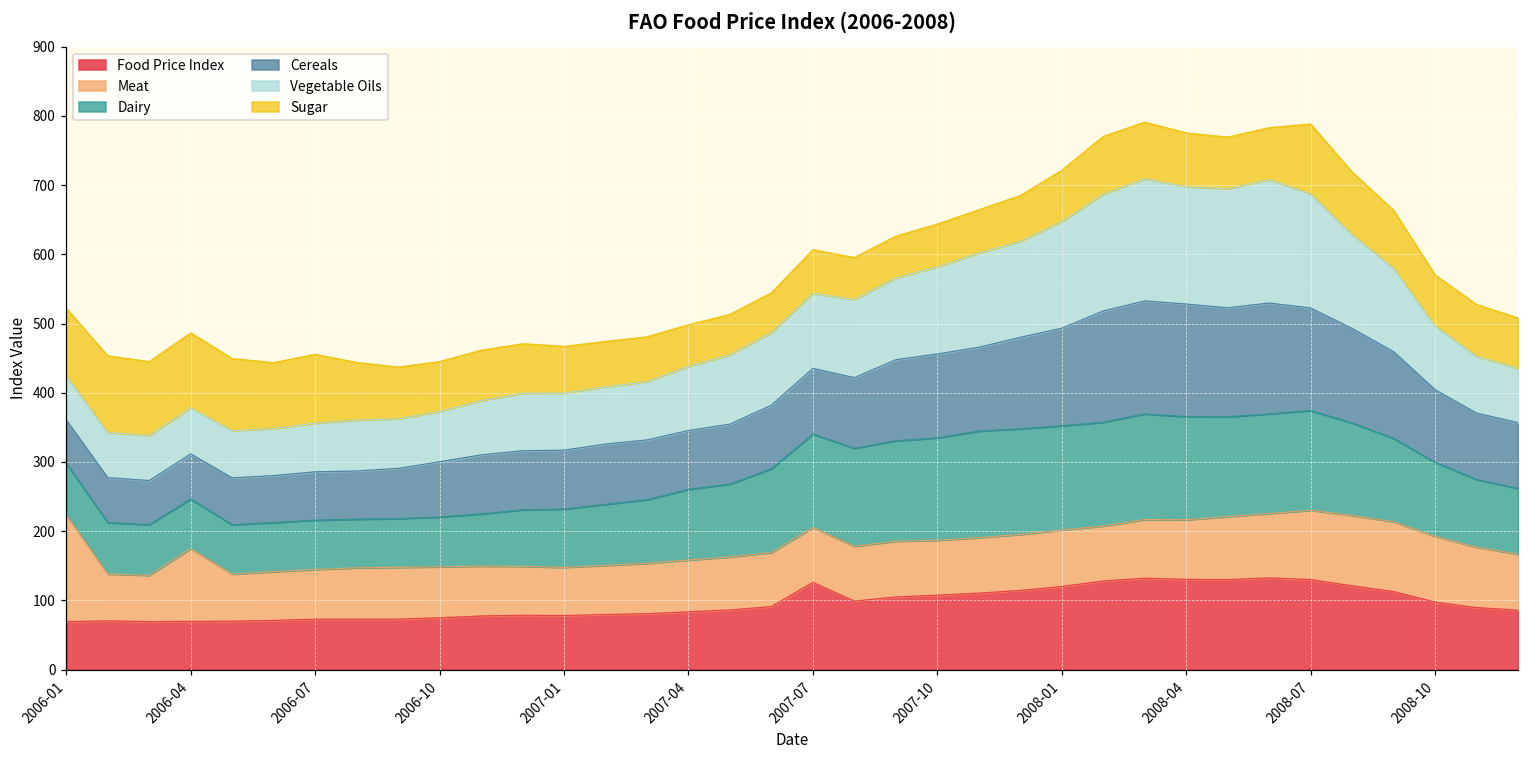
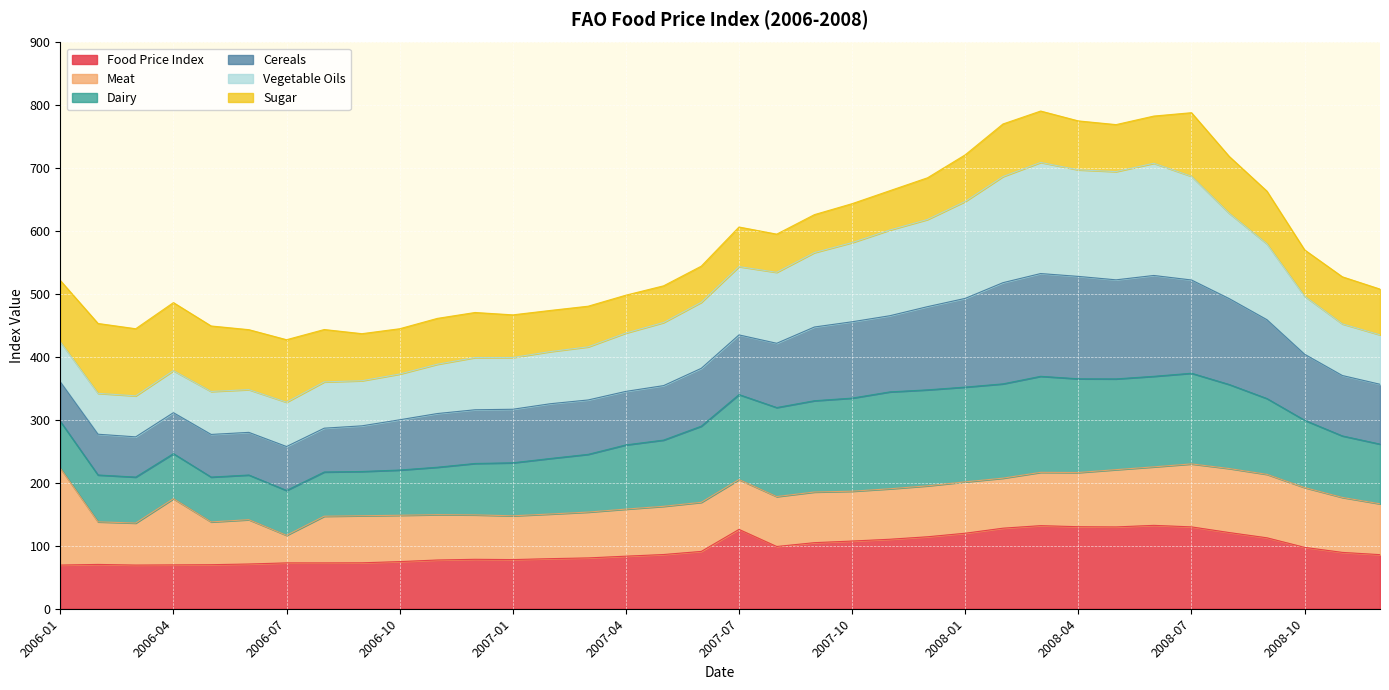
  {
    "Food Price Index": {
      "2006-01": 70,
      "2006-04": 70,
      "2006-07": 70,
      "2006-10": 70,
      "2007-01": 80,
      "2007-04": 80,
      "2007-07": 130,
      "2007-10": 110,
      "2008-01": 120,
      "2008-04": 130,
      "2008-07": 130,
      "2008-10": 100
    },
    "Meat": {
      "2006-01": 150,
      "2006-04": 110,
-     "2006-07": 70,
+     "2006-07": 40,
      "2006-10": 70,
      "2007-01": 70,
      "2007-04": 70,
      "2007-07": 80,
      "2007-10": 80,
      "2008-01": 80,
      "2008-04": 90,
      "2008-07": 100,
      "2008-10": 100
    },
    "Vegetable Oils": {
      "2006-01": 60,
      "2006-04": 70,
      "2006-07": 70,
      "2006-10": 70,
      "2007-01": 80,
      "2007-04": 90,
      "2007-07": 110,
      "2007-10": 130,
      "2008-01": 150,
      "2008-04": 170,
      "2008-07": 160,
      "2008-10": 90
    },
    "Sugar": {
      "2006-01": 100,
      "2006-04": 110,
      "2006-07": 100,
      "2006-10": 70,
      "2007-01": 70,
      "2007-04": 60,
      "2007-07": 60,
      "2007-10": 60,
      "2008-01": 70,
      "2008-04": 80,
      "2008-07": 100,
      "2008-10": 70
    }
  }
